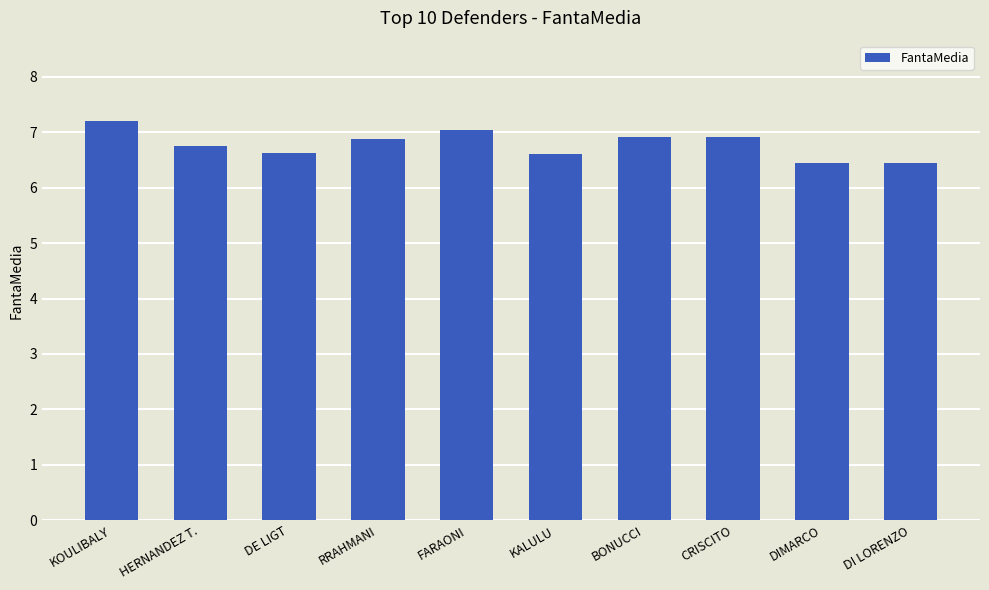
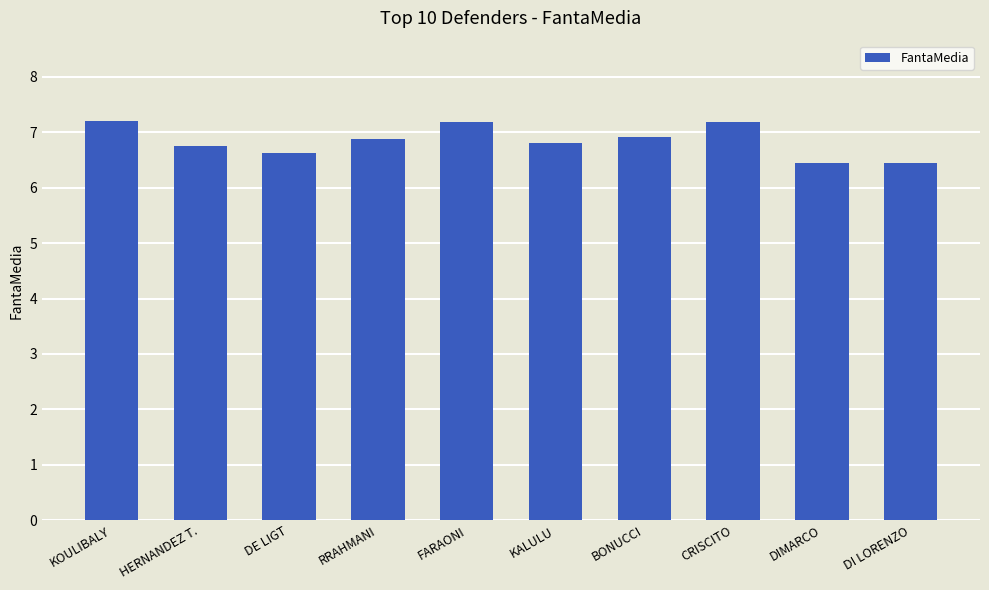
  {
    "KOULIBALY": 7.2,
    "HERNANDEZ T.": 6.8,
    "DE LIGT": 6.6,
    "RRAHMANI": 6.9,
-   "FARAONI": 7.0,
-   "KALULU": 6.6,
+   "FARAONI": 7.2,
+   "KALULU": 6.8,
    "BONUCCI": 6.9,
-   "CRISCITO": 6.9,
+   "CRISCITO": 7.2,
    "DIMARCO": 6.4,
    "DI LORENZO": 6.4
  }
